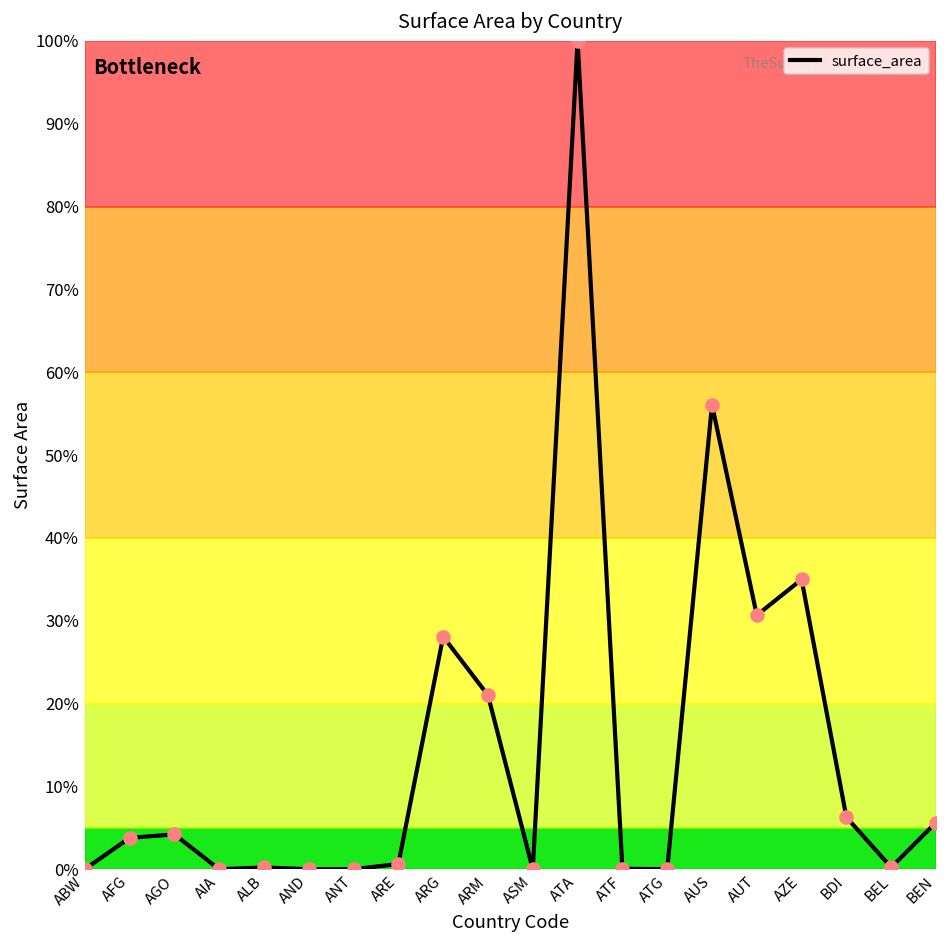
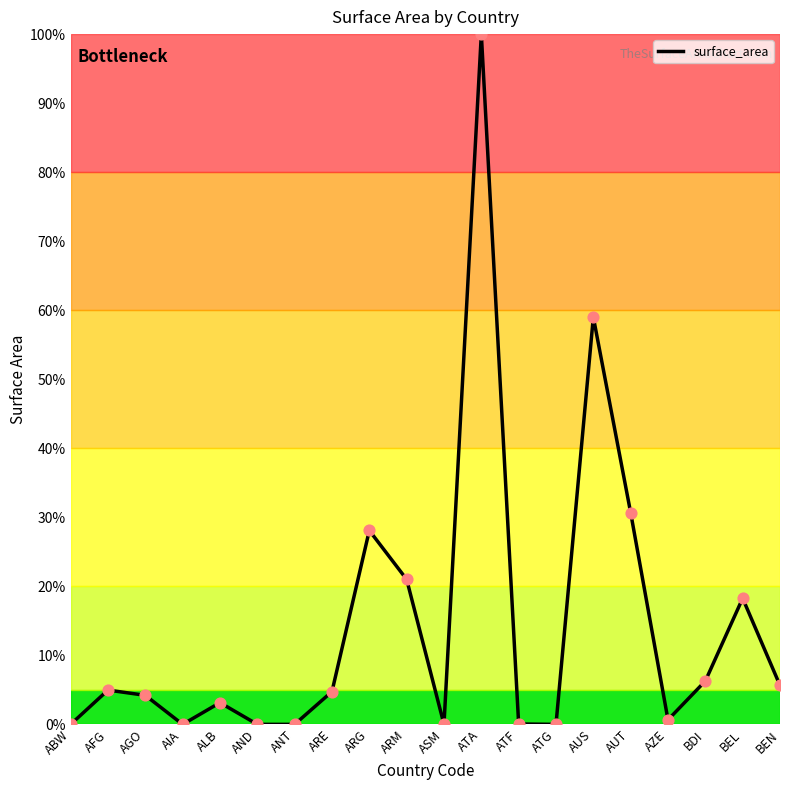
  {
    "ABW": "0%",
-   "AFG": "4%",
+   "AFG": "5%",
    "AGO": "4%",
    "AIA": "0%",
-   "ALB": "0%",
+   "ALB": "3%",
    "AND": "0%",
    "ANT": "0%",
-   "ARE": "1%",
+   "ARE": "5%",
    "ARG": "28%",
    "ARM": "21%",
    "ASM": "0%",
    "ATA": "100%",
    "ATF": "0%",
    "ATG": "0%",
-   "AUS": "56%",
+   "AUS": "59%",
    "AUT": "31%",
-   "AZE": "35%",
+   "AZE": "1%",
    "BDI": "6%",
-   "BEL": "0%",
+   "BEL": "18%",
    "BEN": "6%"
  }
